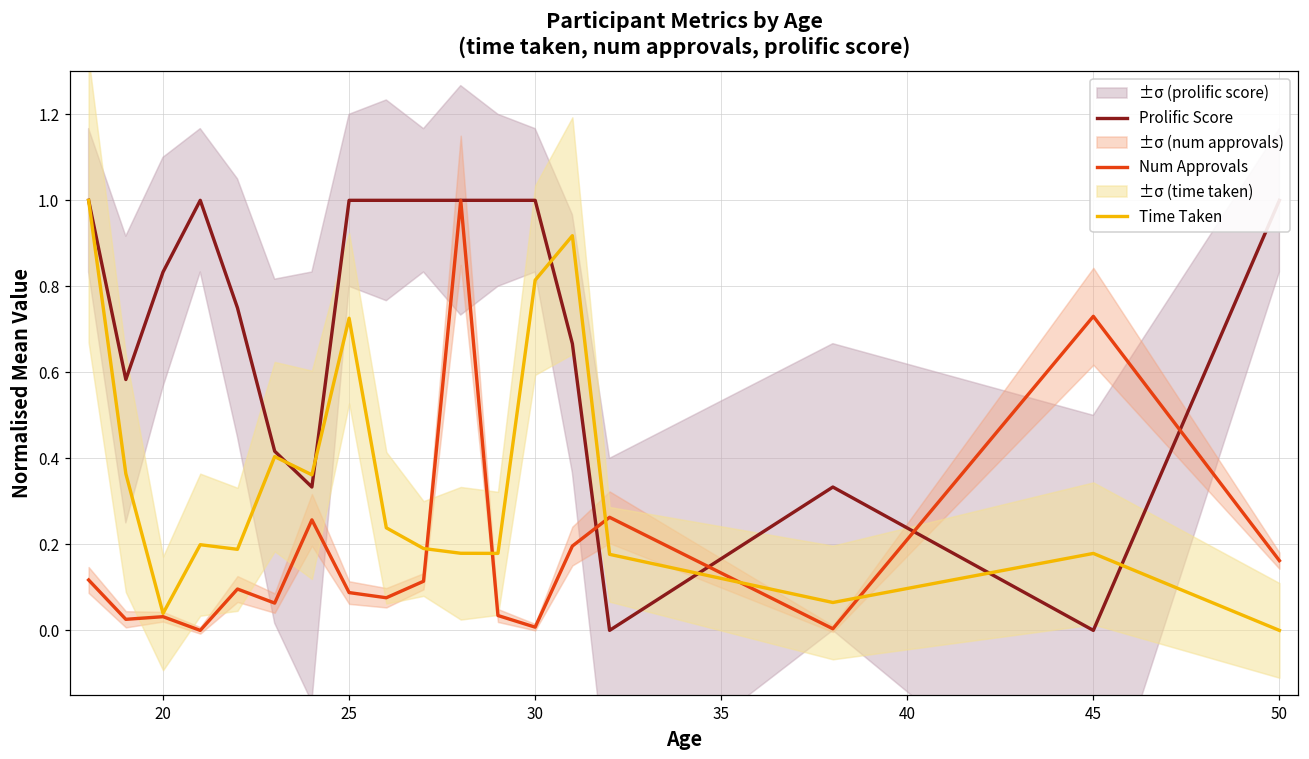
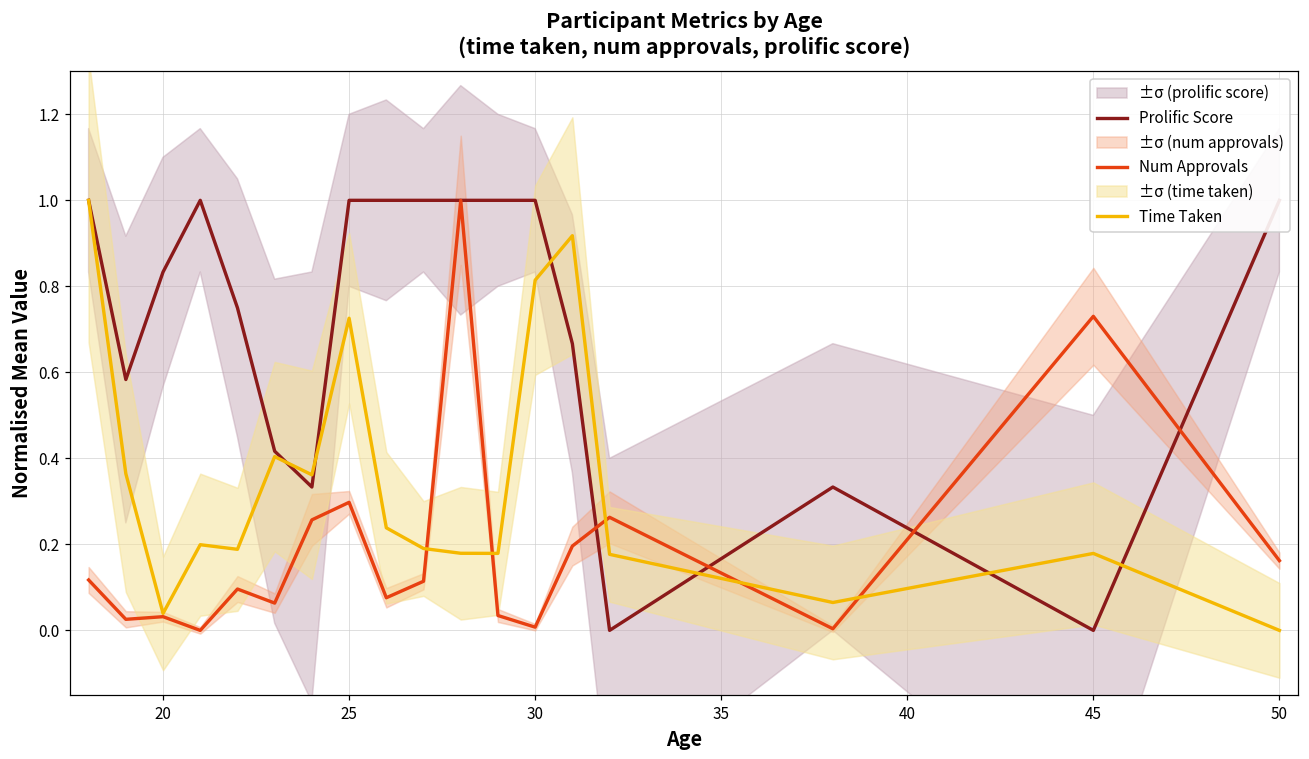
  {
    "Prolific Score": {
      "20": 0.83,
      "25": 1.00,
      "30": 1.00,
      "45": 0.00
    },
    "Num Approvals": {
      "20": 0.03,
-     "25": 0.09,
+     "25": 0.30,
      "30": 0.01,
      "45": 0.73,
      "50": 0.16
    },
    "Time Taken": {
      "25": 0.73,
      "30": 0.81,
      "45": 0.18,
      "50": 0.00
    }
  }
